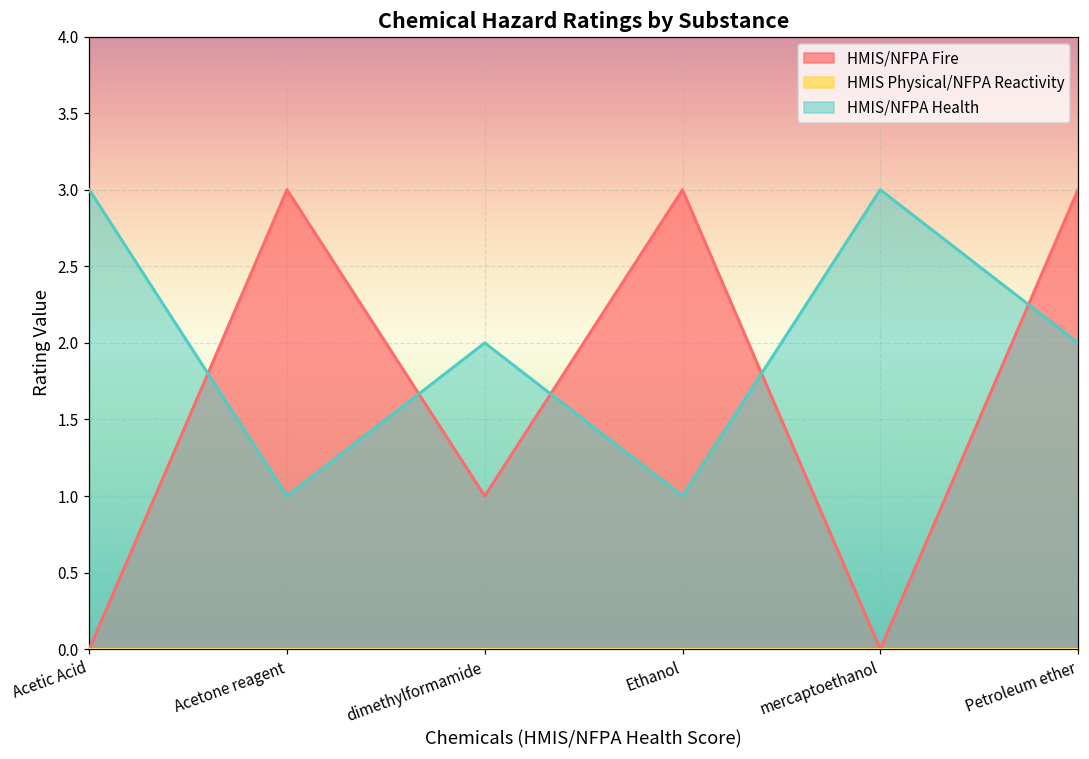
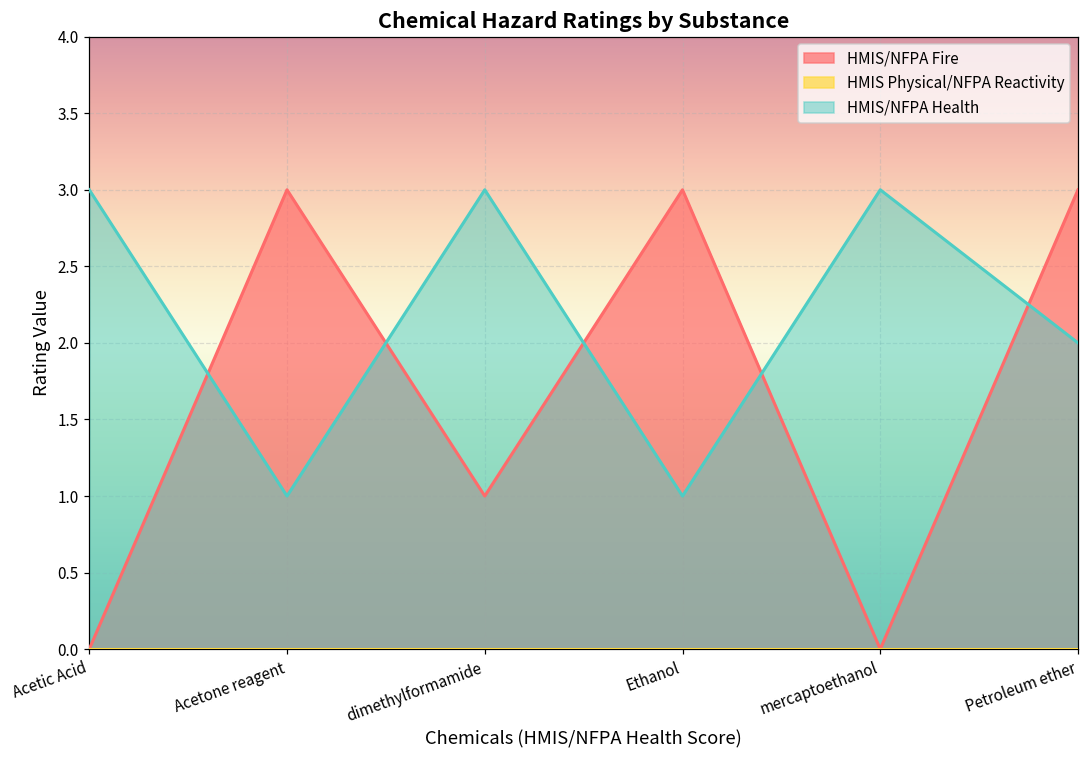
  {
    "HMIS/NFPA Fire": {
      "Acetone reagent": 3,
      "dimethylformamide": 1,
      "Ethanol": 3,
      "Petroleum ether": 3
    },
    "HMIS Physical/NFPA Reactivity": {
      "Acetone reagent": 0,
      "dimethylformamide": 0,
      "Ethanol": 0,
      "Petroleum ether": 0
    },
    "HMIS/NFPA Health": {
      "Acetic Acid": 3,
      "Acetone reagent": 1,
-     "dimethylformamide": 2,
+     "dimethylformamide": 3,
      "Ethanol": 1,
      "mercaptoethanol": 3,
      "Petroleum ether": 2
    }
  }
